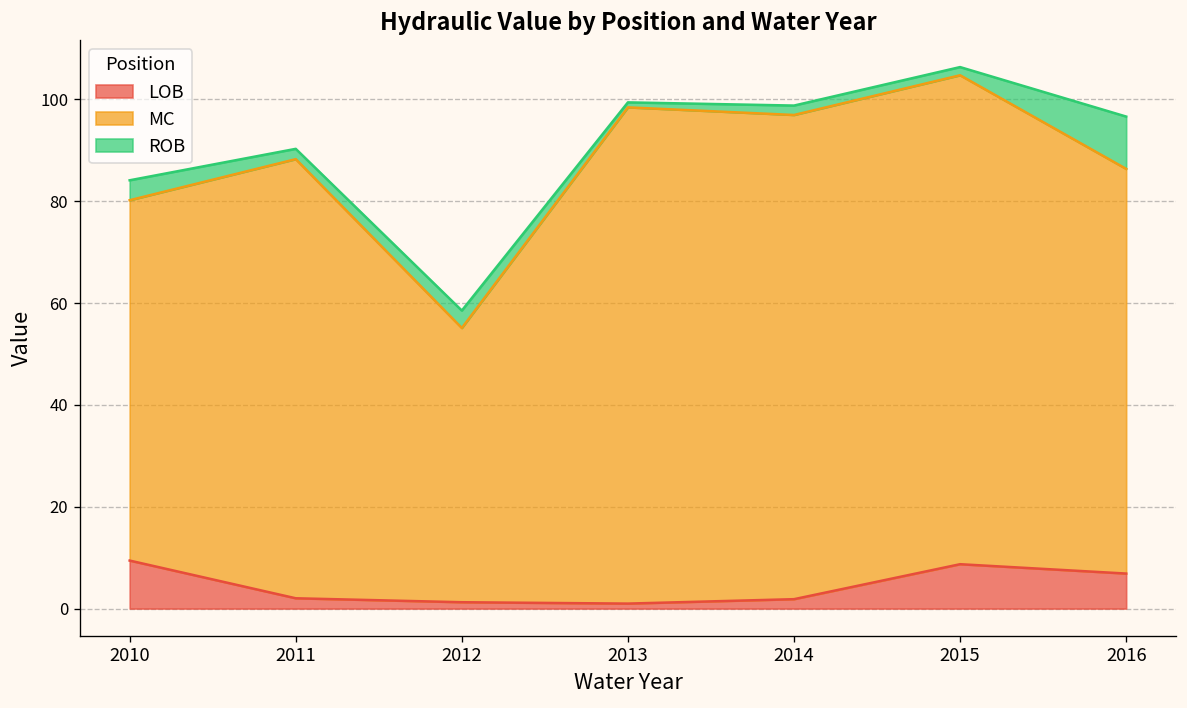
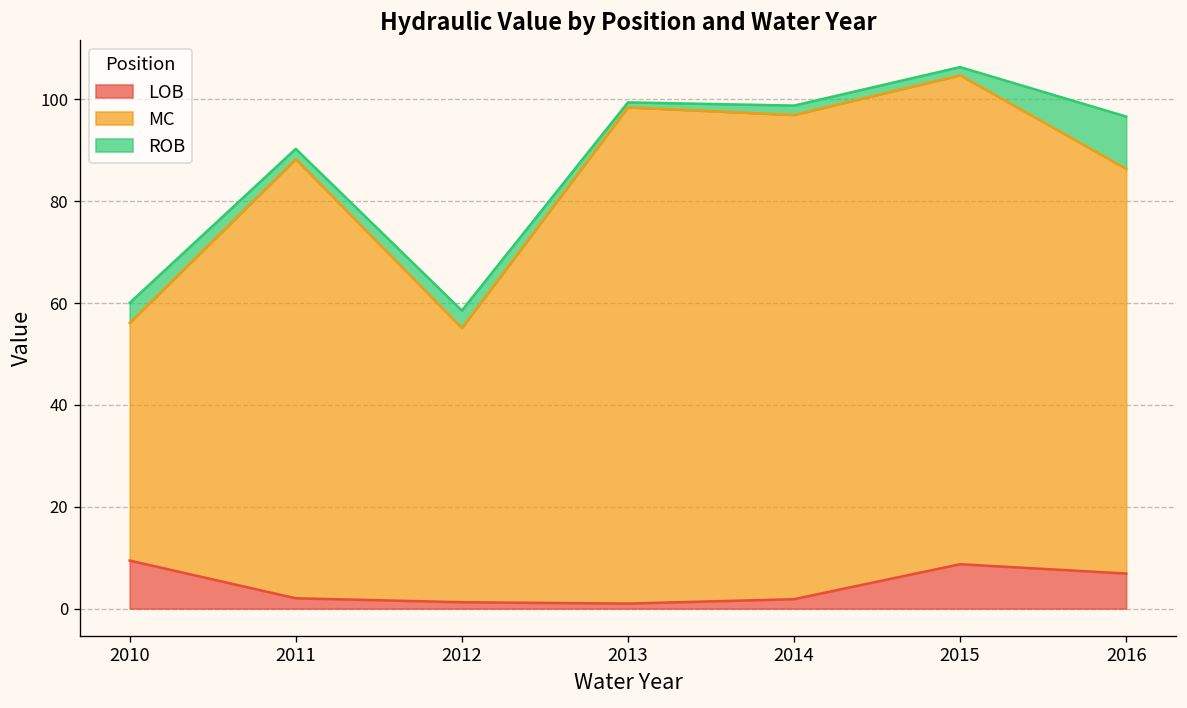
  {
    "LOB": {
      "2010": 9,
      "2011": 2,
      "2012": 1,
      "2013": 1,
      "2014": 2,
      "2015": 9,
      "2016": 7
    },
    "MC": {
-     "2010": 71,
+     "2010": 47,
      "2011": 86,
      "2012": 54,
      "2013": 97,
      "2014": 95,
      "2015": 96,
      "2016": 79
    },
    "ROB": {
      "2010": 4,
      "2011": 2,
      "2012": 3,
      "2013": 1,
      "2014": 2,
      "2015": 2,
      "2016": 10
    }
  }
